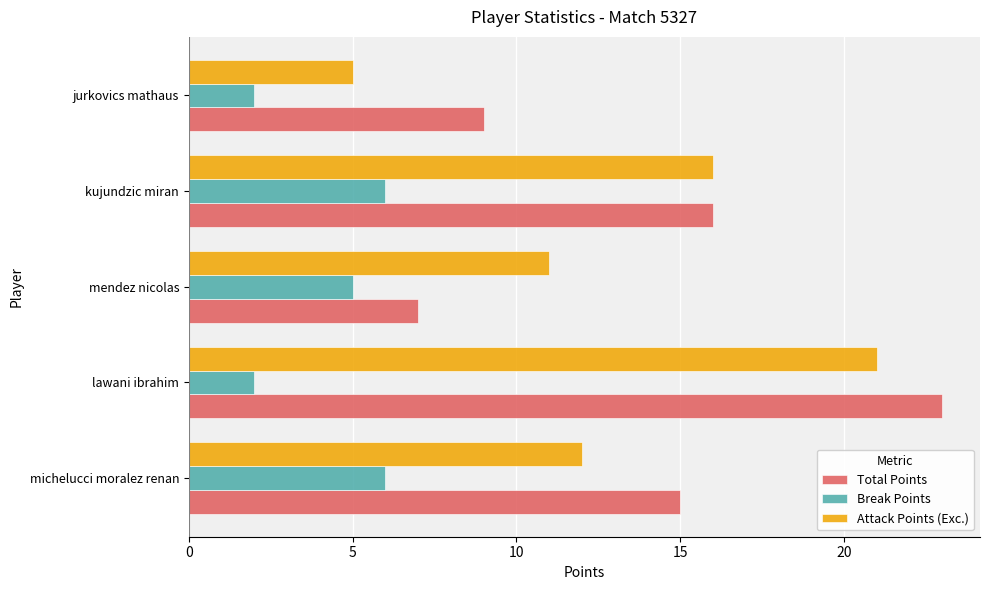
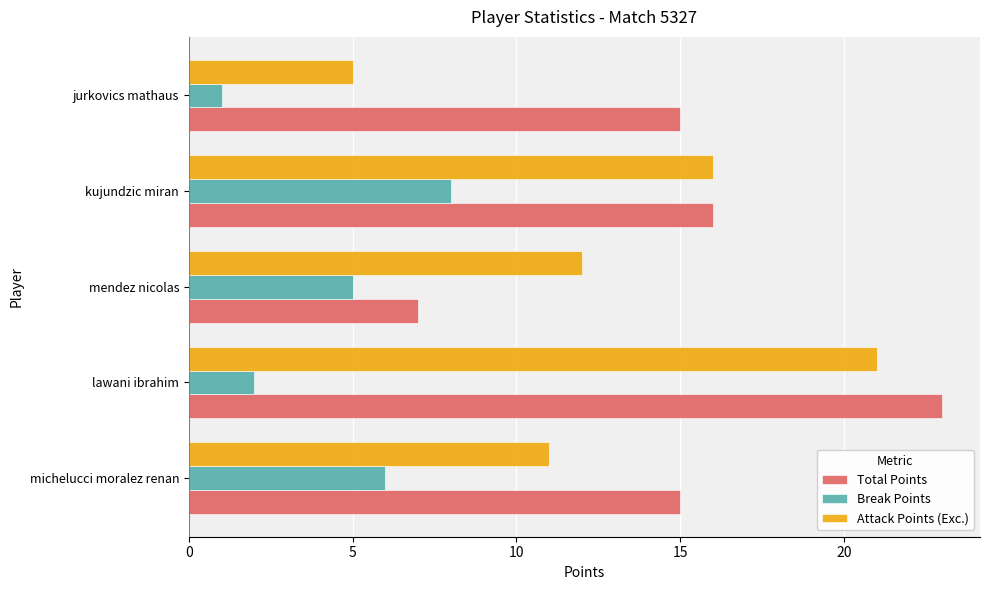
  {
    "Total Points": {
-     "jurkovics mathaus": 9,
+     "jurkovics mathaus": 15,
      "kujundzic miran": 16,
      "mendez nicolas": 7,
      "lawani ibrahim": 23,
      "michelucci moralez renan": 15
    },
    "Break Points": {
-     "jurkovics mathaus": 2,
-     "kujundzic miran": 6,
+     "jurkovics mathaus": 1,
+     "kujundzic miran": 8,
      "mendez nicolas": 5,
      "lawani ibrahim": 2,
      "michelucci moralez renan": 6
    },
    "Attack Points (Exc.)": {
      "jurkovics mathaus": 5,
      "kujundzic miran": 16,
-     "mendez nicolas": 11,
+     "mendez nicolas": 12,
      "lawani ibrahim": 21,
-     "michelucci moralez renan": 12
+     "michelucci moralez renan": 11
    }
  }
